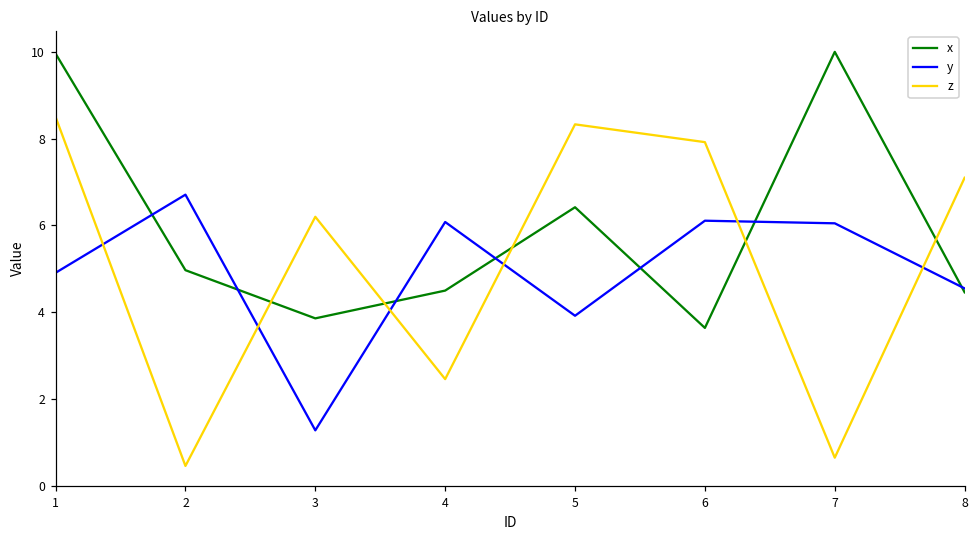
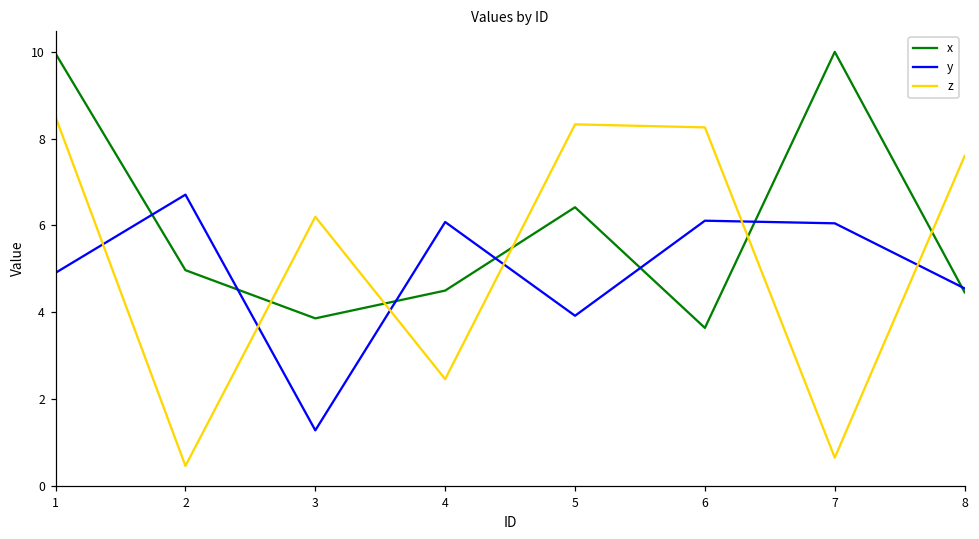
  {
    "x": {
      "1": 10.0,
      "2": 5.0,
      "3": 3.9,
      "4": 4.5,
      "5": 6.4,
      "6": 3.6,
      "7": 10.0,
      "8": 4.5
    },
    "y": {
      "1": 4.9,
      "2": 6.7,
      "3": 1.3,
      "4": 6.1,
      "5": 3.9,
      "6": 6.1,
      "7": 6.1,
      "8": 4.6
    },
    "z": {
      "1": 8.5,
      "2": 0.5,
      "3": 6.2,
      "4": 2.5,
      "5": 8.3,
-     "6": 7.9,
+     "6": 8.3,
      "7": 0.7,
-     "8": 7.1
+     "8": 7.6
    }
  }
